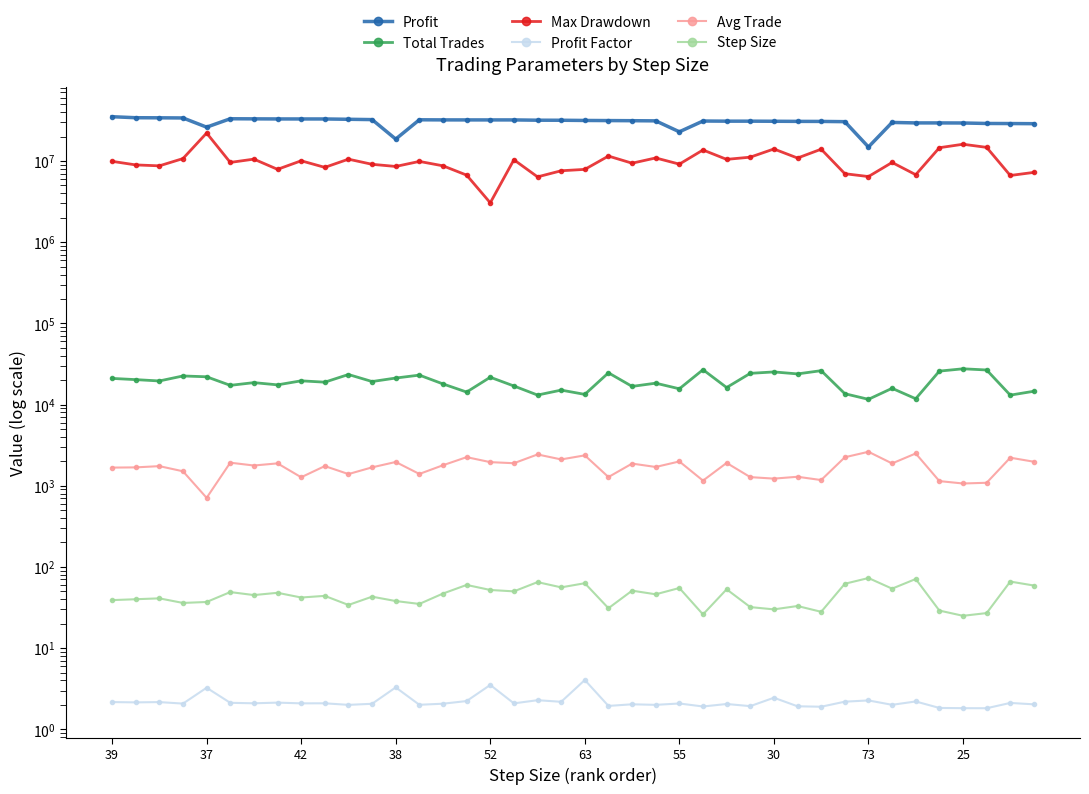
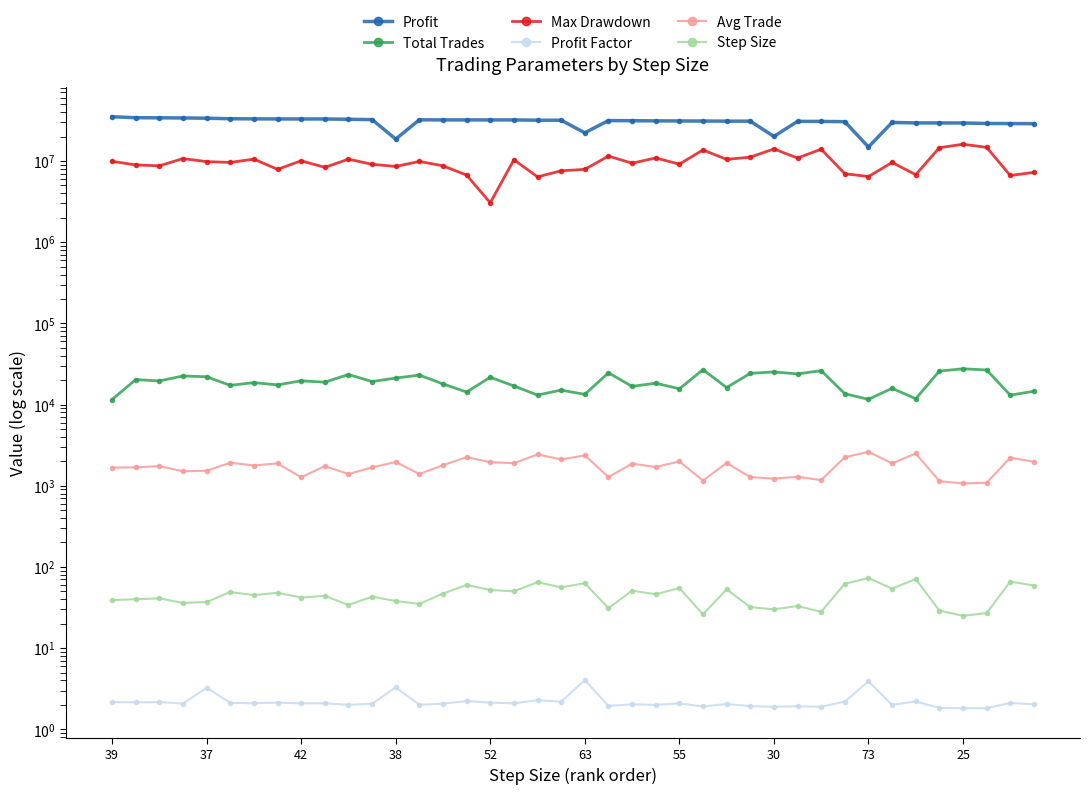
  {
    "Profit": {
      "39": 35000000,
-     "37": 26000000,
+     "37": 34000000,
      "42": 33000000,
      "38": 19000000,
      "52": 32000000,
-     "63": 32000000,
-     "55": 23000000,
-     "30": 31000000,
+     "63": 22000000,
+     "55": 31000000,
+     "30": 20000000,
      "73": 15000000,
      "25": 29000000
    },
    "Total Trades": {
-     "39": 21000,
+     "39": 12000,
      "37": 22000,
      "42": 20000,
      "38": 21000,
      "52": 22000,
      "63": 13000,
      "55": 16000,
      "30": 25000,
      "73": 12000,
      "25": 28000
    },
    "Max Drawdown": {
      "39": 10000000,
-     "37": 22000000,
+     "37": 10000000,
      "42": 10000000,
      "38": 9000000,
      "52": 3100000,
      "63": 8000000,
      "55": 9000000,
      "30": 14000000,
      "73": 6000000,
      "25": 16000000
    },
    "Profit Factor": {
      "39": 2.2,
      "37": 3.2,
      "42": 2.1,
      "38": 3.3,
-     "52": 3.5,
+     "52": 2.1,
      "63": 4,
      "55": 2.1,
-     "30": 2.4,
-     "73": 2.3,
+     "30": 1.9,
+     "73": 4,
      "25": 1.8
    },
    "Avg Trade": {
      "39": 1700,
-     "37": 700,
+     "37": 1500,
      "42": 1300,
      "38": 2000,
      "52": 2000,
      "63": 2400,
      "55": 2000,
      "30": 1200,
      "73": 2600,
      "25": 1100
    },
    "Step Size": {
      "39": 40,
      "37": 40,
      "42": 40,
      "38": 40,
      "52": 50,
      "63": 60,
      "55": 60,
      "30": 30,
      "73": 70,
      "25": 25
    }
  }
